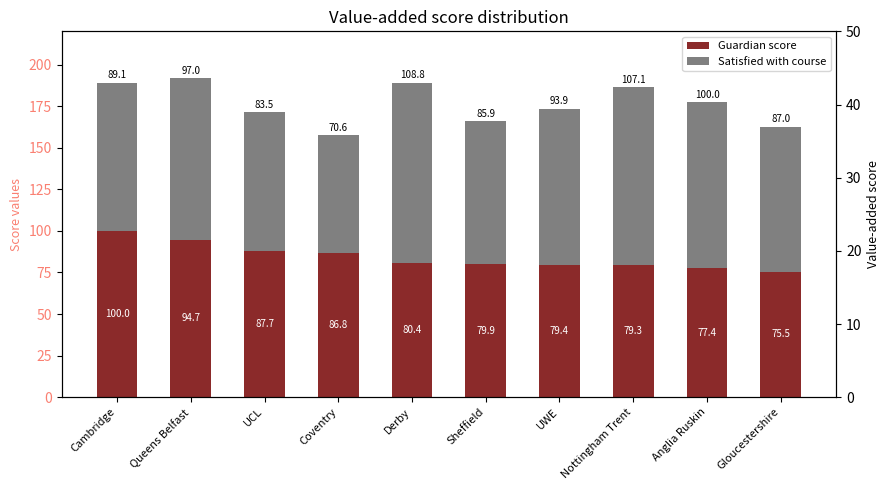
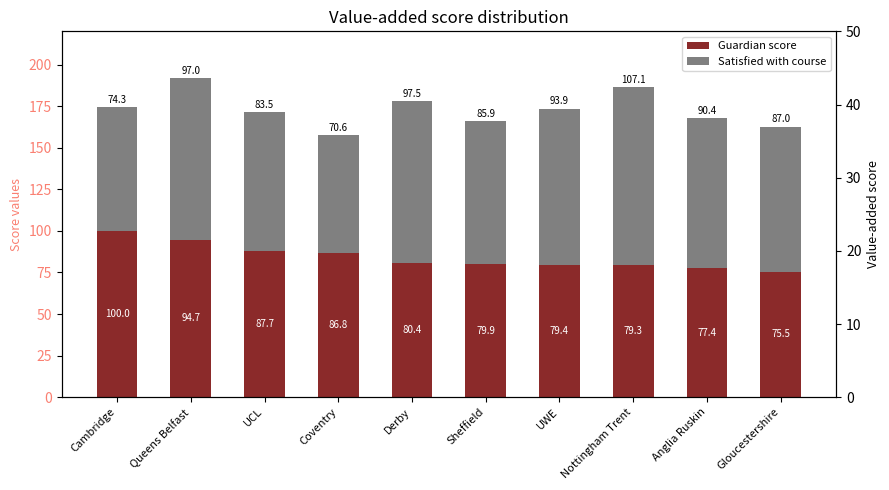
  {
    "Guardian score": {
      "Cambridge": 100.0,
      "Queens Belfast": 94.7,
      "UCL": 87.7,
      "Coventry": 86.8,
      "Derby": 80.4,
      "Sheffield": 79.9,
      "UWE": 79.4,
      "Nottingham Trent": 79.3,
      "Anglia Ruskin": 77.4,
      "Gloucestershire": 75.5
    },
    "Satisfied with course": {
-     "Cambridge": 89.1,
+     "Cambridge": 74.3,
      "Queens Belfast": 97.0,
      "UCL": 83.5,
      "Coventry": 70.6,
-     "Derby": 108.8,
+     "Derby": 97.5,
      "Sheffield": 85.9,
      "UWE": 93.9,
      "Nottingham Trent": 107.1,
-     "Anglia Ruskin": 100.0,
+     "Anglia Ruskin": 90.4,
      "Gloucestershire": 87.0
    }
  }
